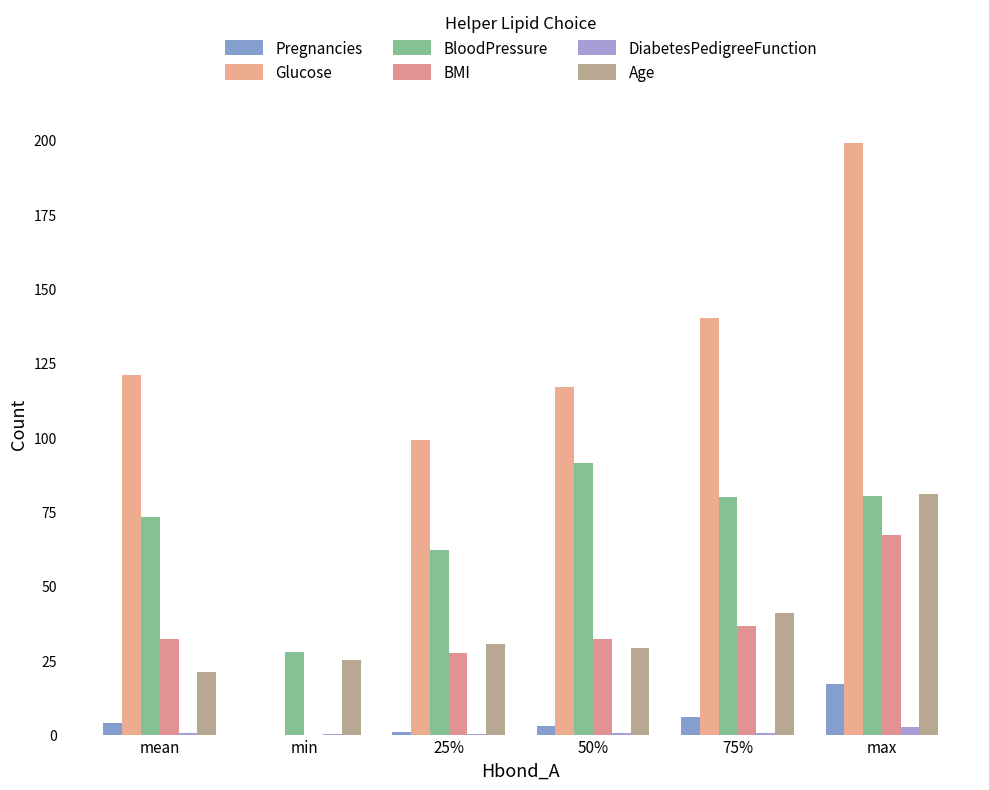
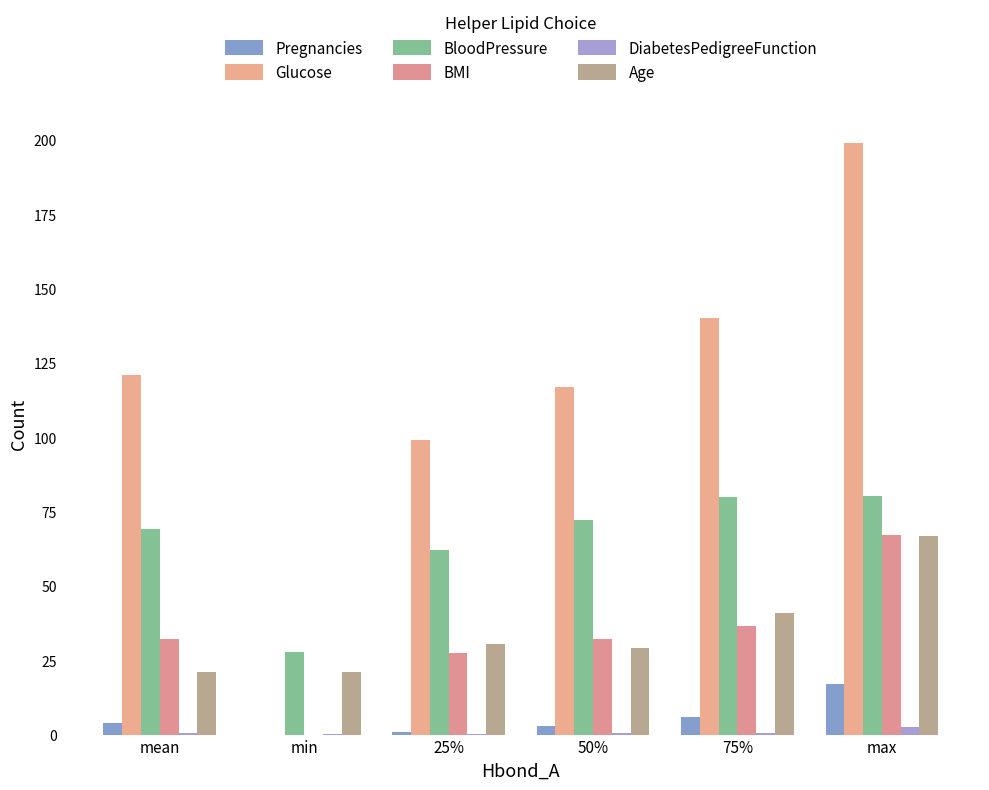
  {
    "BloodPressure": {
-     "mean": 73,
+     "mean": 69,
      "min": 28,
      "25%": 62,
-     "50%": 91,
+     "50%": 72,
      "75%": 80,
      "max": 80
    },
    "Age": {
      "mean": 21,
-     "min": 25,
+     "min": 21,
      "25%": 30,
      "50%": 29,
      "75%": 41,
-     "max": 81
+     "max": 67
    }
  }
